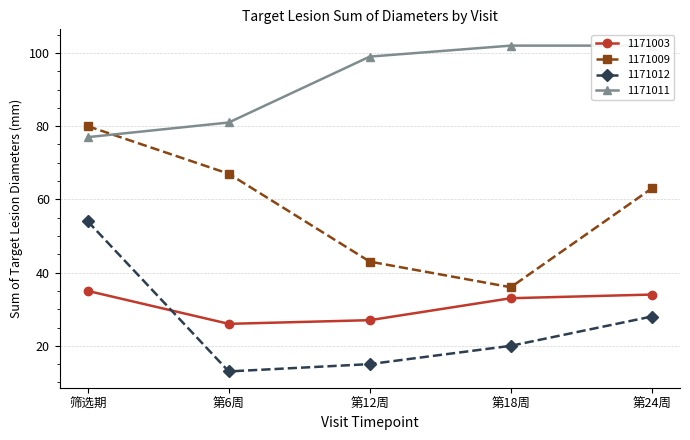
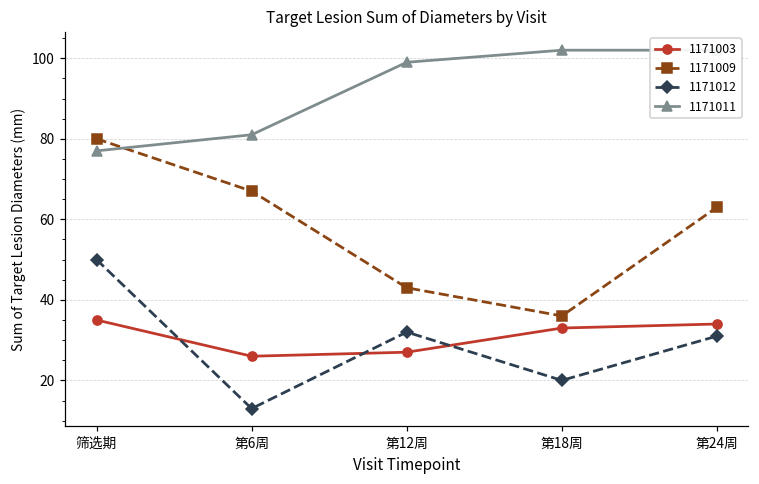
  {
    "1171012": {
-     "筛选期": 54,
+     "筛选期": 50,
      "第6周": 13,
-     "第12周": 15,
+     "第12周": 32,
      "第18周": 20,
-     "第24周": 28
+     "第24周": 31
    },
    "1171011": {
      "筛选期": 77,
      "第6周": 81,
      "第12周": 99,
      "第18周": 102
    }
  }
